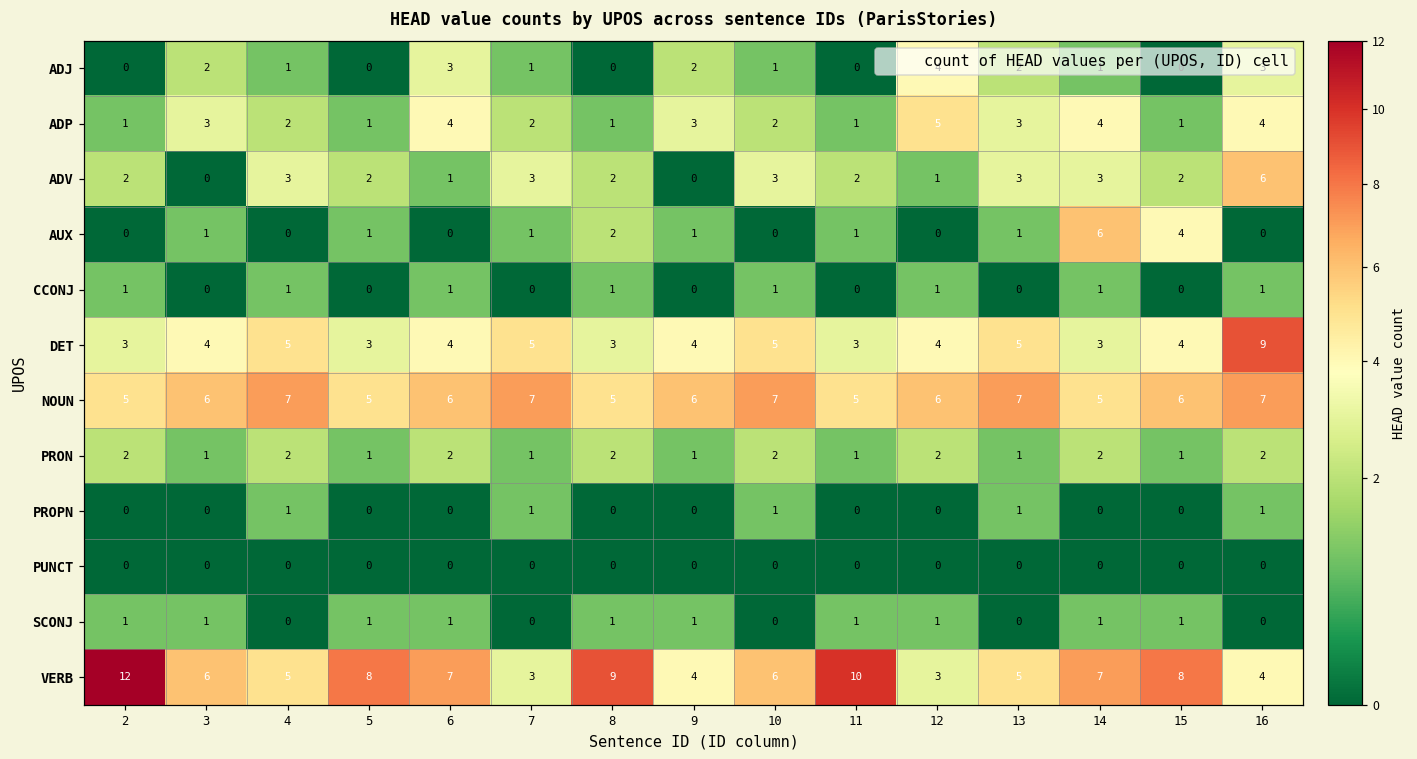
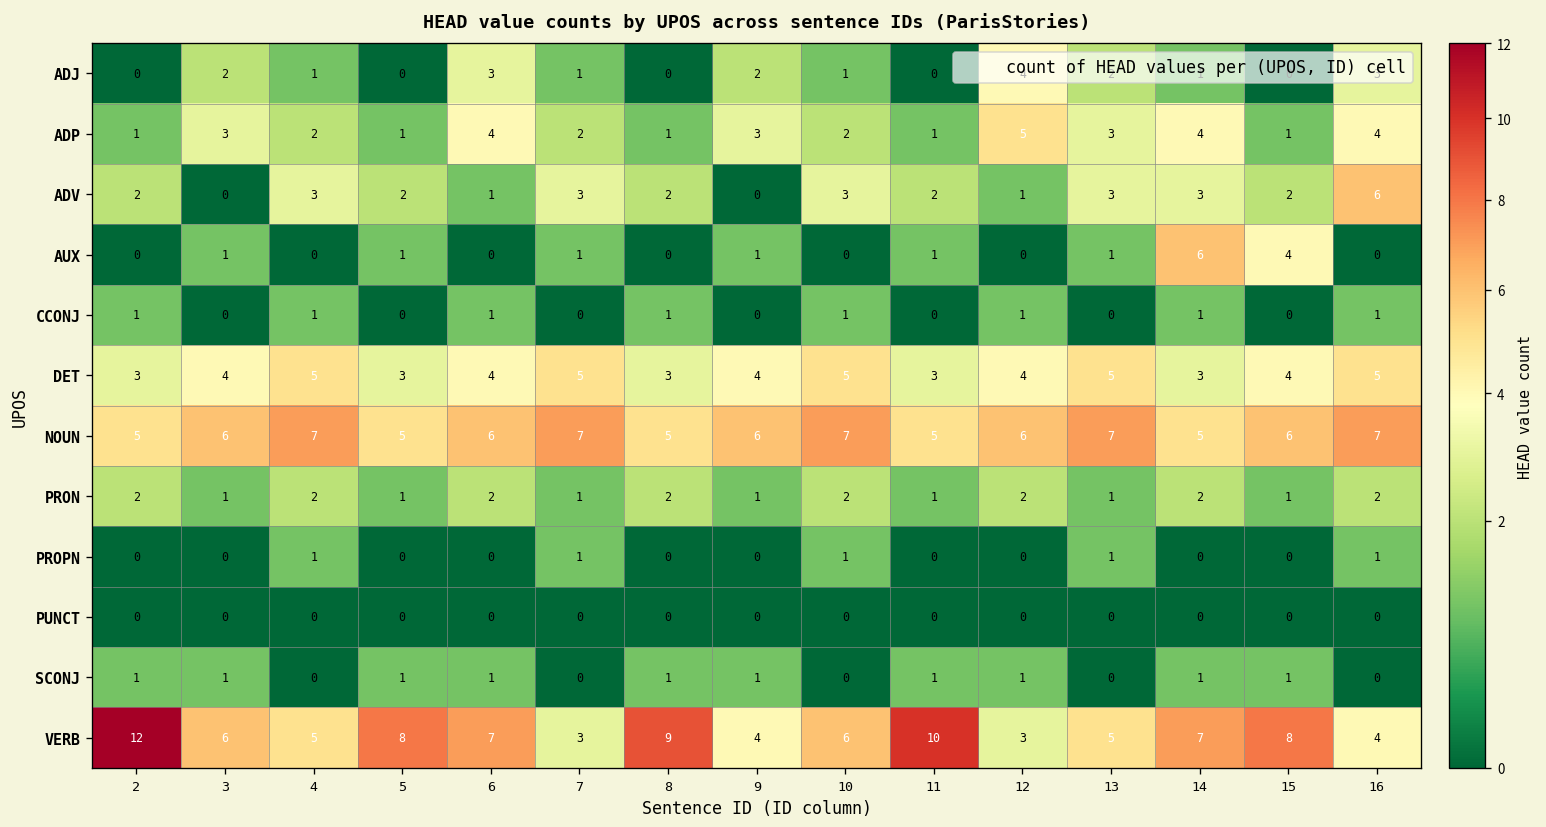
  {
    "ADJ": {
      "2": 0,
      "3": 2,
      "4": 1,
      "5": 0,
      "6": 3,
      "7": 1,
      "8": 0,
      "9": 2,
      "10": 1,
      "11": 0
    },
    "ADP": {
      "2": 1,
      "3": 3,
      "4": 2,
      "5": 1,
      "6": 4,
      "7": 2,
      "8": 1,
      "9": 3,
      "10": 2,
      "11": 1,
      "12": 5,
      "13": 3,
      "14": 4,
      "15": 1,
      "16": 4
    },
    "ADV": {
      "2": 2,
      "3": 0,
      "4": 3,
      "5": 2,
      "6": 1,
      "7": 3,
      "8": 2,
      "9": 0,
      "10": 3,
      "11": 2,
      "12": 1,
      "13": 3,
      "14": 3,
      "15": 2,
      "16": 6
    },
    "AUX": {
      "2": 0,
      "3": 1,
      "4": 0,
      "5": 1,
      "6": 0,
      "7": 1,
-     "8": 2,
+     "8": 0,
      "9": 1,
      "10": 0,
      "11": 1,
      "12": 0,
      "13": 1,
      "14": 6,
      "15": 4,
      "16": 0
    },
    "CCONJ": {
      "2": 1,
      "3": 0,
      "4": 1,
      "5": 0,
      "6": 1,
      "7": 0,
      "8": 1,
      "9": 0,
      "10": 1,
      "11": 0,
      "12": 1,
      "13": 0,
      "14": 1,
      "15": 0,
      "16": 1
    },
    "DET": {
      "2": 3,
      "3": 4,
      "4": 5,
      "5": 3,
      "6": 4,
      "7": 5,
      "8": 3,
      "9": 4,
      "10": 5,
      "11": 3,
      "12": 4,
      "13": 5,
      "14": 3,
      "15": 4,
-     "16": 9
+     "16": 5
    },
    "NOUN": {
      "2": 5,
      "3": 6,
      "4": 7,
      "5": 5,
      "6": 6,
      "7": 7,
      "8": 5,
      "9": 6,
      "10": 7,
      "11": 5,
      "12": 6,
      "13": 7,
      "14": 5,
      "15": 6,
      "16": 7
    },
    "PRON": {
      "2": 2,
      "3": 1,
      "4": 2,
      "5": 1,
      "6": 2,
      "7": 1,
      "8": 2,
      "9": 1,
      "10": 2,
      "11": 1,
      "12": 2,
      "13": 1,
      "14": 2,
      "15": 1,
      "16": 2
    },
    "PROPN": {
      "2": 0,
      "3": 0,
      "4": 1,
      "5": 0,
      "6": 0,
      "7": 1,
      "8": 0,
      "9": 0,
      "10": 1,
      "11": 0,
      "12": 0,
      "13": 1,
      "14": 0,
      "15": 0,
      "16": 1
    },
    "PUNCT": {
      "2": 0,
      "3": 0,
      "4": 0,
      "5": 0,
      "6": 0,
      "7": 0,
      "8": 0,
      "9": 0,
      "10": 0,
      "11": 0,
      "12": 0,
      "13": 0,
      "14": 0,
      "15": 0,
      "16": 0
    },
    "SCONJ": {
      "2": 1,
      "3": 1,
      "4": 0,
      "5": 1,
      "6": 1,
      "7": 0,
      "8": 1,
      "9": 1,
      "10": 0,
      "11": 1,
      "12": 1,
      "13": 0,
      "14": 1,
      "15": 1,
      "16": 0
    },
    "VERB": {
      "2": 12,
      "3": 6,
      "4": 5,
      "5": 8,
      "6": 7,
      "7": 3,
      "8": 9,
      "9": 4,
      "10": 6,
      "11": 10,
      "12": 3,
      "13": 5,
      "14": 7,
      "15": 8,
      "16": 4
    }
  }
